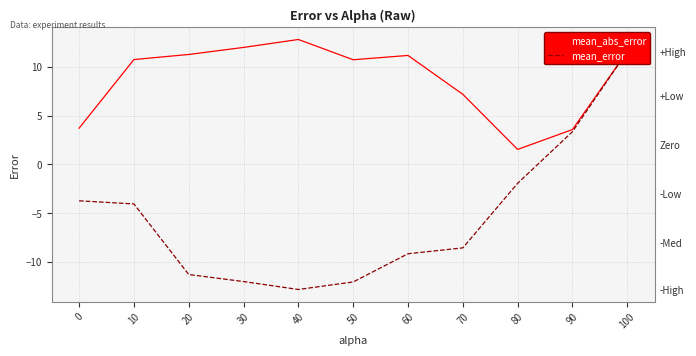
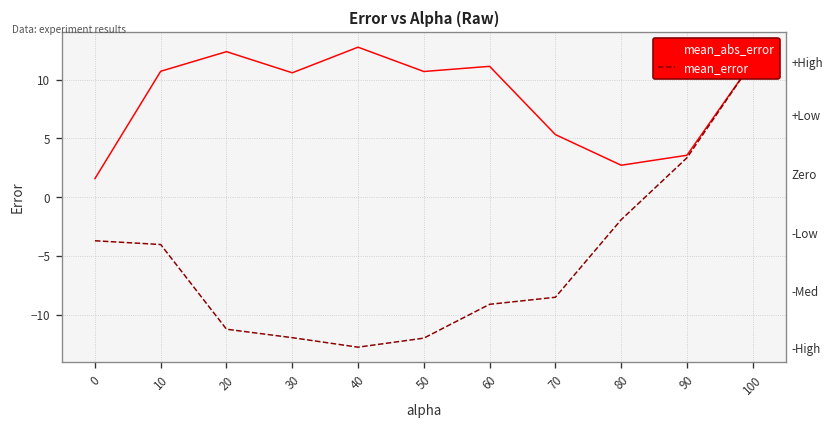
  {
    "mean_abs_error": {
-     "0": 4,
+     "0": 2,
      "10": 11,
-     "20": 11,
-     "30": 12,
+     "20": 12,
+     "30": 11,
      "40": 13,
      "50": 11,
      "60": 11,
-     "70": 7,
-     "80": 2
+     "70": 5,
+     "80": 3
    },
    "mean_error": {
      "0": -4,
      "10": -4,
      "20": -11,
      "30": -12,
      "40": -13,
      "50": -12,
      "60": -9,
      "70": -9,
      "80": -2
    }
  }
